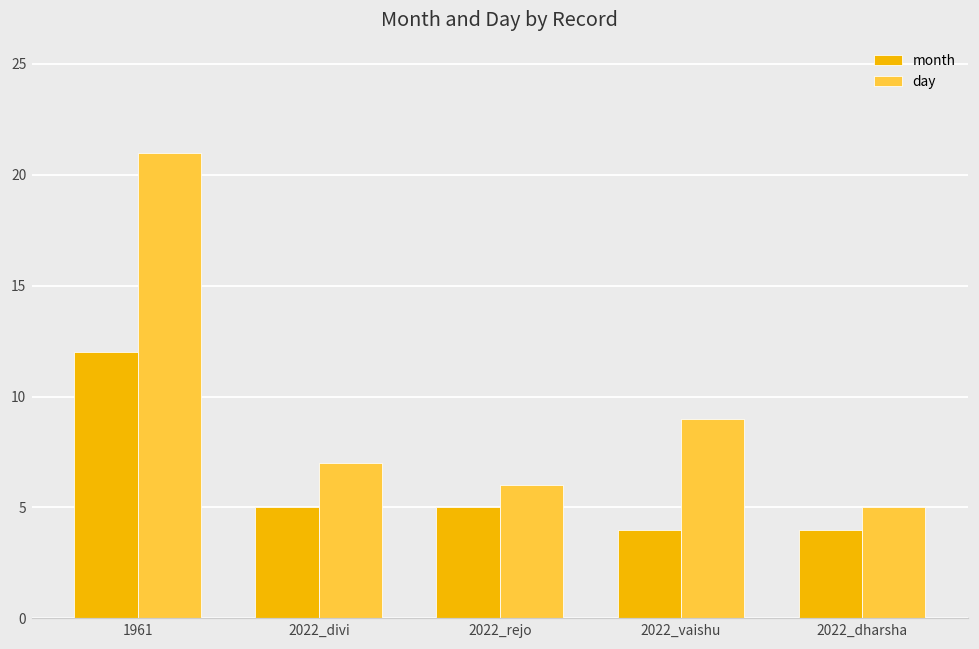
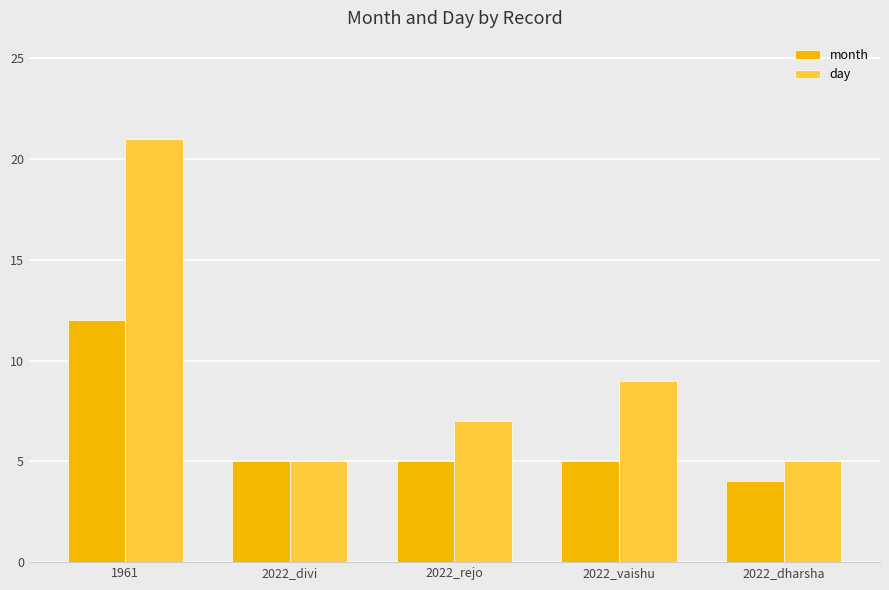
  {
    "month": {
      "1961": 12,
      "2022_divi": 5,
      "2022_rejo": 5,
-     "2022_vaishu": 4,
+     "2022_vaishu": 5,
      "2022_dharsha": 4
    },
    "day": {
      "1961": 21,
-     "2022_divi": 7,
-     "2022_rejo": 6,
+     "2022_divi": 5,
+     "2022_rejo": 7,
      "2022_vaishu": 9,
      "2022_dharsha": 5
    }
  }
